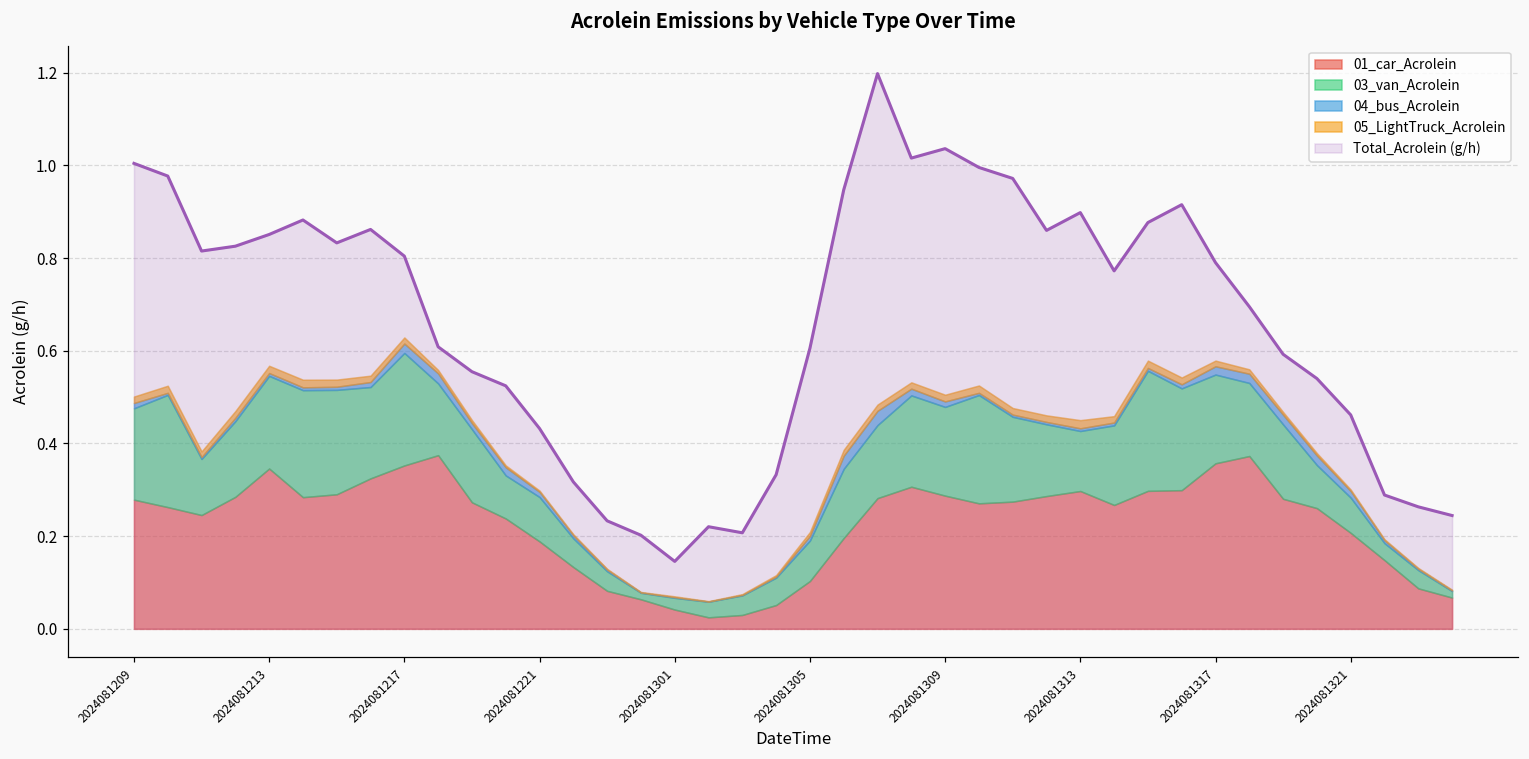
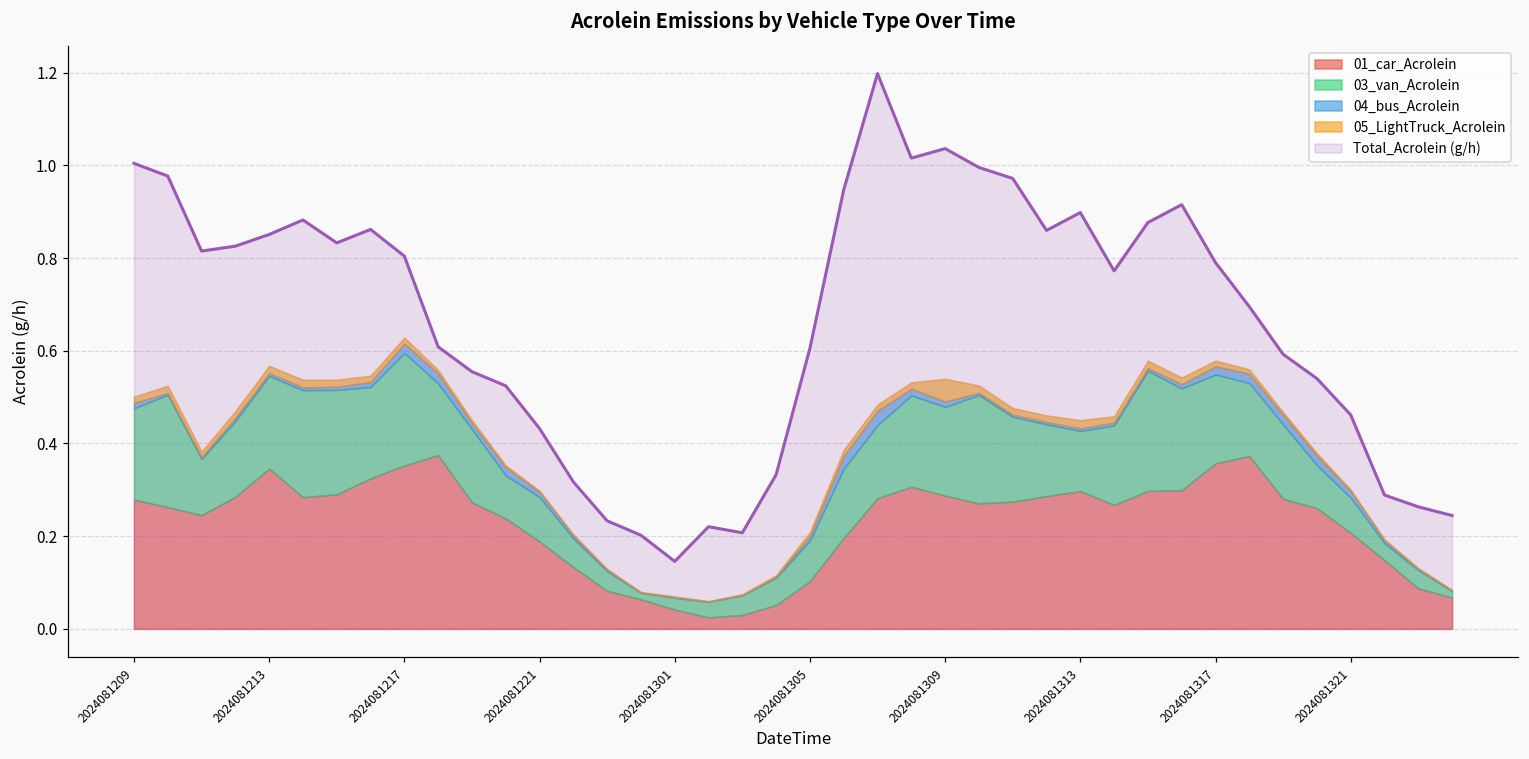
  {
    "01_car_Acrolein": {
      "2024081209": 0.28,
      "2024081213": 0.35,
      "2024081217": 0.35,
      "2024081221": 0.19,
      "2024081301": 0.04,
      "2024081305": 0.10,
      "2024081309": 0.29,
      "2024081313": 0.30,
      "2024081317": 0.36,
      "2024081321": 0.21
    },
    "03_van_Acrolein": {
      "2024081209": 0.20,
      "2024081217": 0.24,
      "2024081221": 0.10,
      "2024081305": 0.09,
      "2024081309": 0.19,
      "2024081317": 0.19,
      "2024081321": 0.08
    },
    "04_bus_Acrolein": {
      "2024081209": 0.01,
      "2024081217": 0.02,
      "2024081305": 0.01,
      "2024081309": 0.01,
      "2024081317": 0.02
    },
    "05_LightTruck_Acrolein": {
      "2024081209": 0.01,
      "2024081213": 0.02,
      "2024081217": 0.01,
      "2024081305": 0.01,
-     "2024081309": 0.01,
+     "2024081309": 0.05,
      "2024081313": 0.02,
      "2024081317": 0.01
    },
    "Total_Acrolein (g/h)": {
      "2024081209": 1.00,
      "2024081213": 0.85,
      "2024081217": 0.80,
      "2024081221": 0.43,
      "2024081301": 0.15,
      "2024081305": 0.61,
      "2024081309": 1.04,
      "2024081313": 0.90,
      "2024081317": 0.79,
      "2024081321": 0.46
    }
  }
